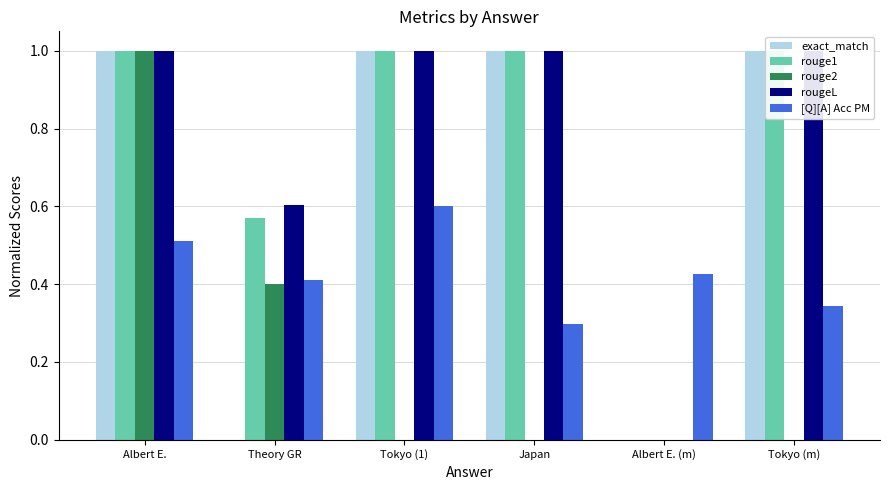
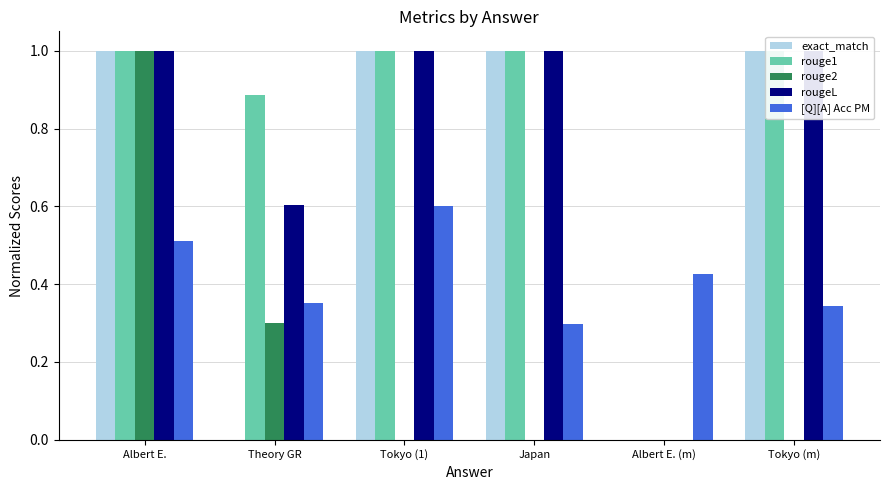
  {
    "exact_match": {
      "Albert E.": 1.00,
      "Theory GR": 0.00,
      "Tokyo (1)": 1.00,
      "Japan": 1.00,
      "Albert E. (m)": 0.00,
      "Tokyo (m)": 1.00
    },
    "rouge1": {
      "Albert E.": 1.00,
-     "Theory GR": 0.57,
+     "Theory GR": 0.89,
      "Tokyo (1)": 1.00,
      "Japan": 1.00,
      "Albert E. (m)": 0.00
    },
    "rouge2": {
      "Albert E.": 1.0,
-     "Theory GR": 0.4,
+     "Theory GR": 0.3,
      "Tokyo (1)": 0.0,
      "Japan": 0.0,
      "Albert E. (m)": 0.0,
      "Tokyo (m)": 0.0
    },
    "rougeL": {
      "Albert E.": 1.00,
      "Theory GR": 0.60,
      "Tokyo (1)": 1.00,
      "Japan": 1.00,
      "Albert E. (m)": 0.00
    },
    "[Q][A] Acc PM": {
      "Albert E.": 0.51,
-     "Theory GR": 0.41,
+     "Theory GR": 0.35,
      "Tokyo (1)": 0.60,
      "Japan": 0.30,
      "Albert E. (m)": 0.43,
      "Tokyo (m)": 0.35
    }
  }
